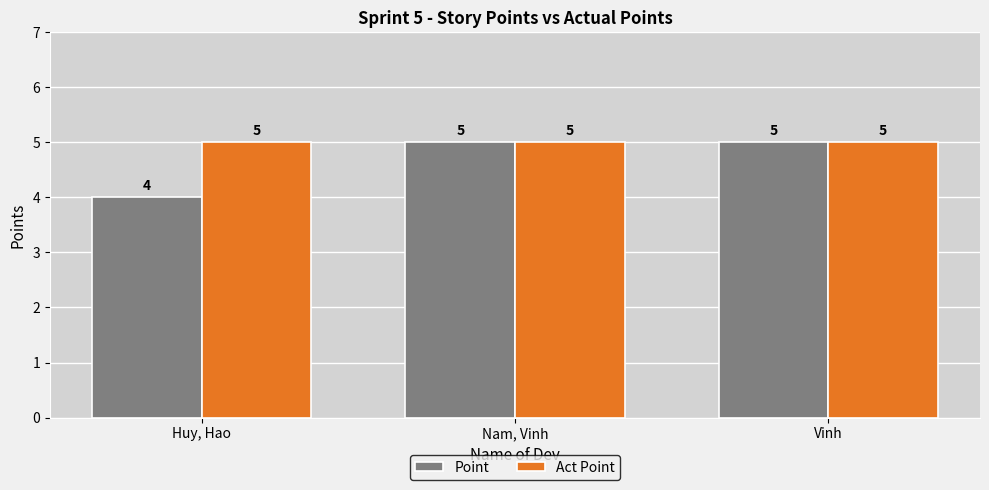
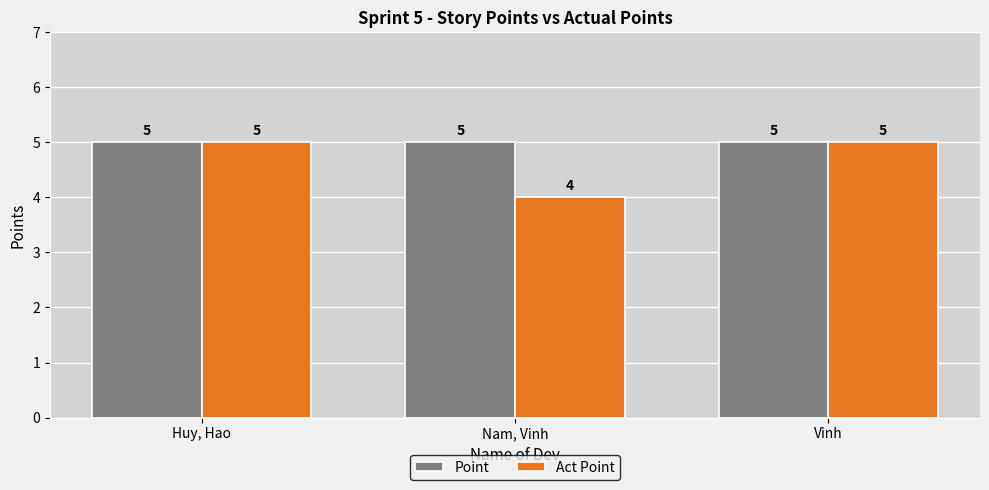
  {
    "Point": {
-     "Huy, Hao": 4,
+     "Huy, Hao": 5,
      "Nam, Vinh": 5,
      "Vinh": 5
    },
    "Act Point": {
      "Huy, Hao": 5,
-     "Nam, Vinh": 5,
+     "Nam, Vinh": 4,
      "Vinh": 5
    }
  }
